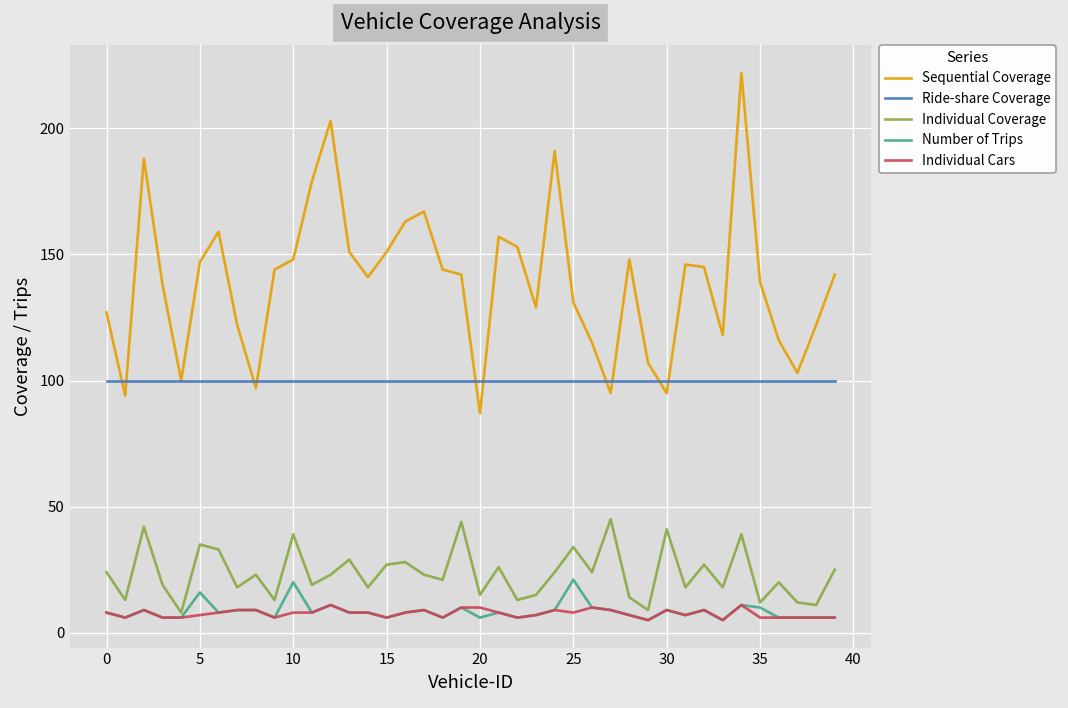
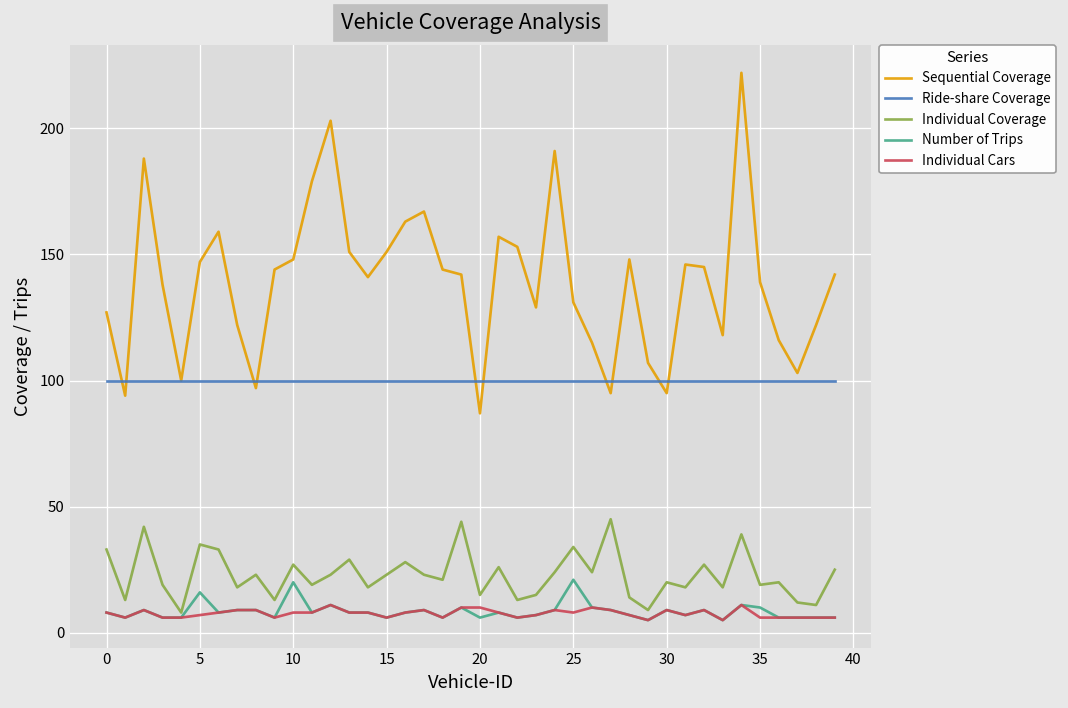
  {
    "Sequential Coverage": {
      "0": 127,
      "5": 147,
      "10": 148,
      "15": 151,
      "20": 87,
      "25": 131,
      "30": 95,
      "35": 139
    },
    "Ride-share Coverage": {
      "0": 100,
      "5": 100,
      "10": 100,
      "15": 100,
      "20": 100,
      "25": 100,
      "30": 100,
      "35": 100
    },
    "Individual Coverage": {
-     "0": 24,
+     "0": 33,
      "5": 35,
-     "10": 39,
-     "15": 27,
+     "10": 27,
+     "15": 23,
      "20": 15,
      "25": 34,
-     "30": 41,
-     "35": 12
+     "30": 20,
+     "35": 19
    },
    "Number of Trips": {
      "5": 16,
      "10": 20,
      "20": 6,
      "25": 21,
      "35": 10
    },
    "Individual Cars": {
      "5": 7,
      "10": 8,
      "20": 10,
      "25": 8,
      "35": 6
    }
  }
